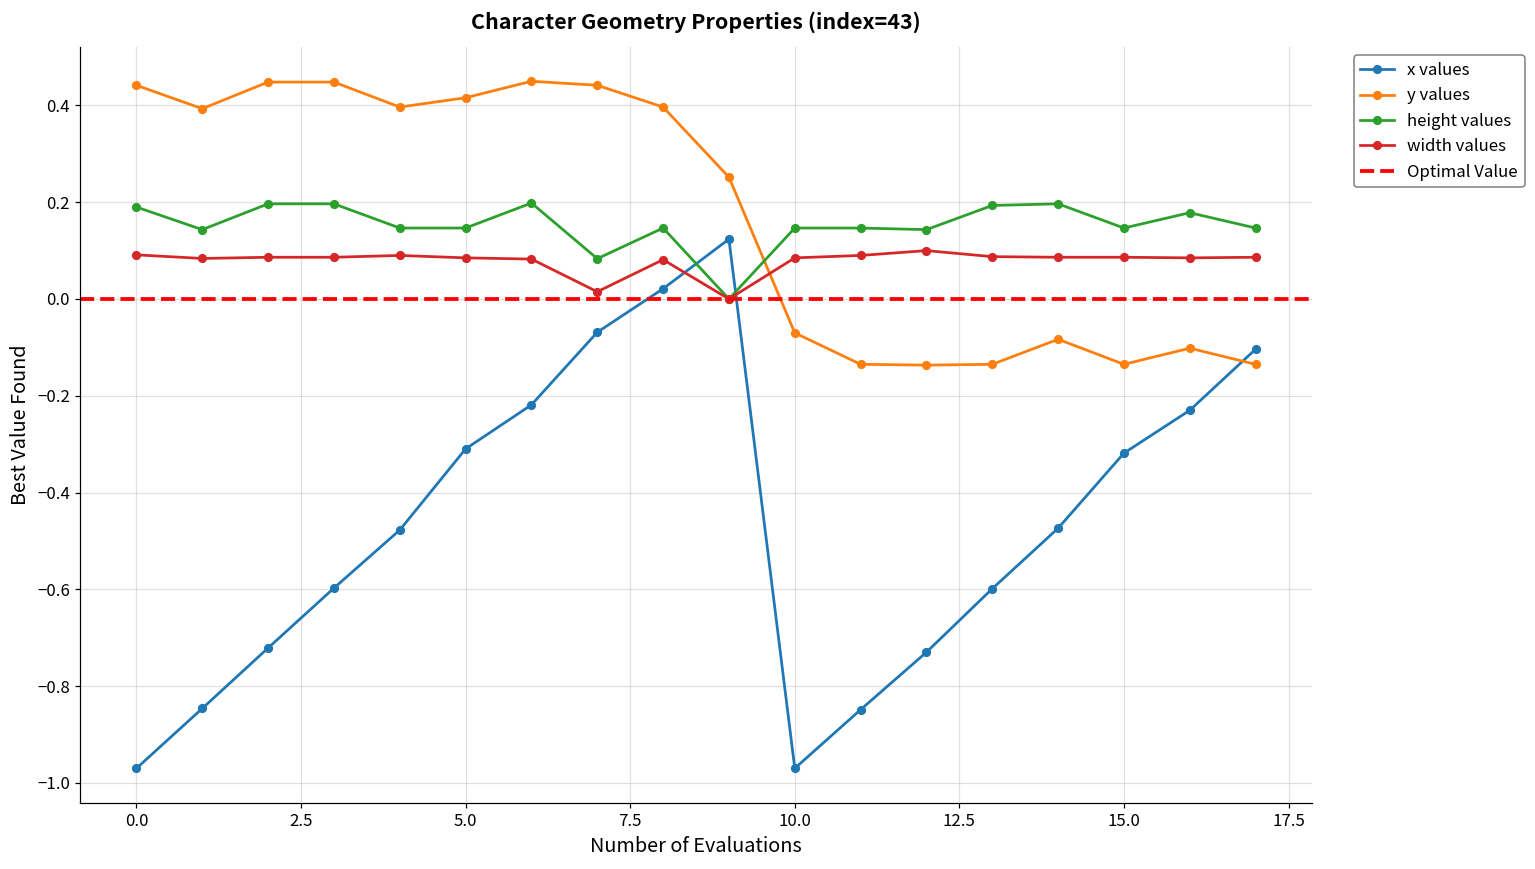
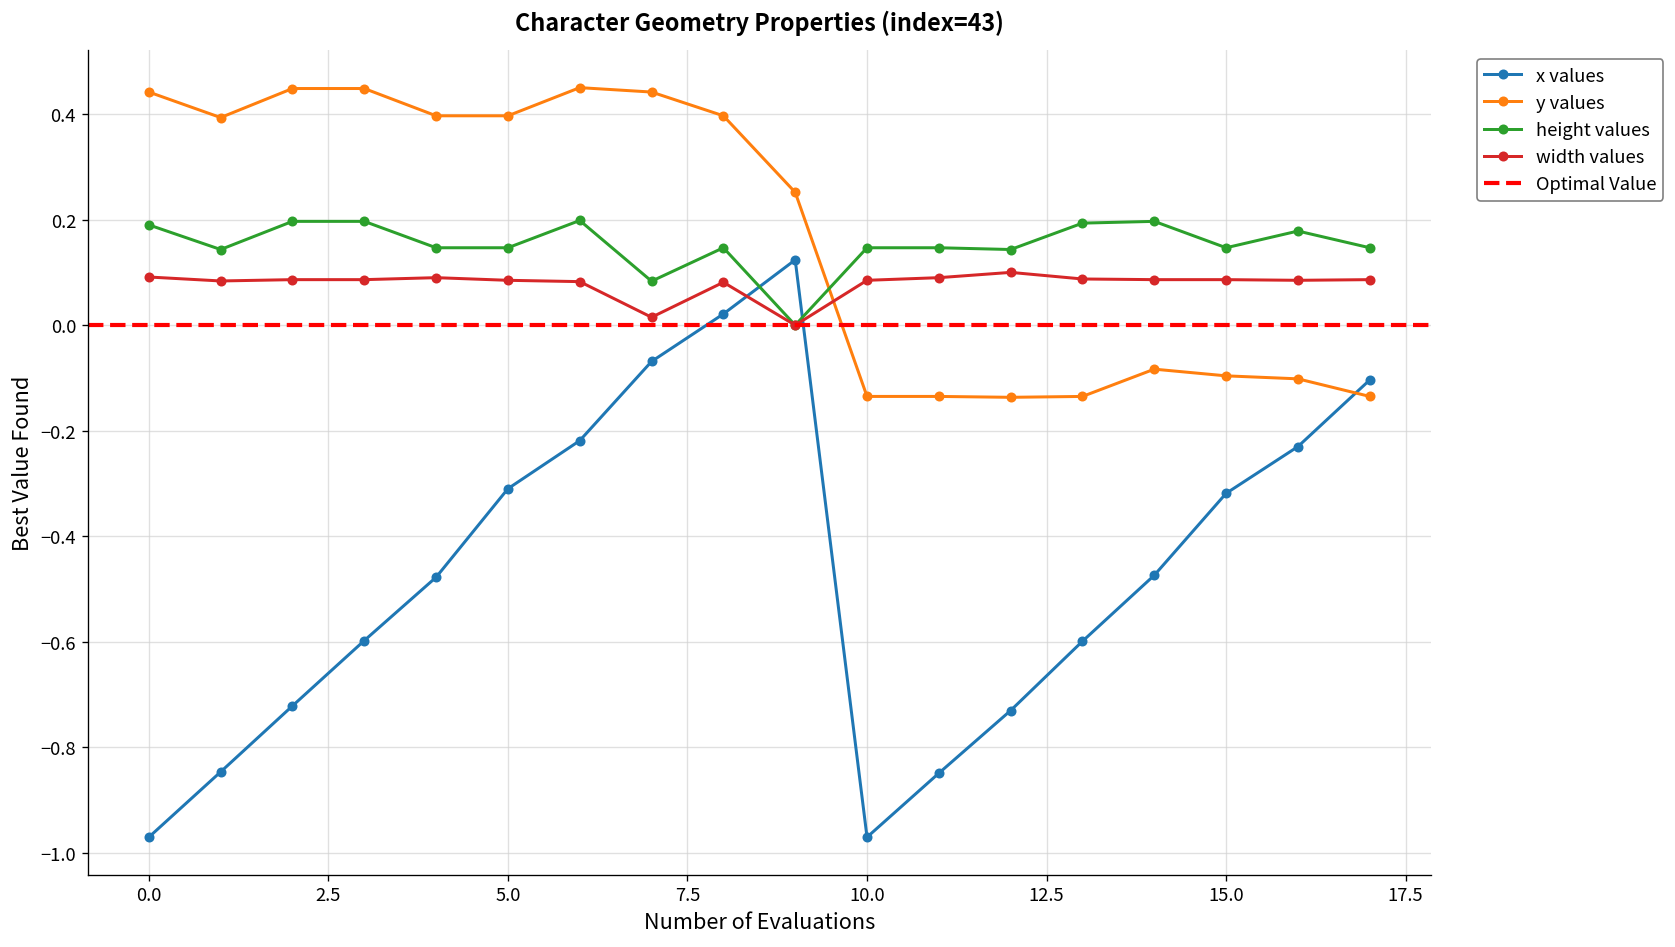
  {
    "x values": {
      "0.0": -0.97,
      "5.0": -0.31,
      "10.0": -0.97,
      "15.0": -0.32
    },
    "y values": {
      "0.0": 0.44,
-     "5.0": 0.42,
-     "10.0": -0.07,
-     "15.0": -0.14
+     "5.0": 0.40,
+     "10.0": -0.14,
+     "15.0": -0.10
    },
    "height values": {
      "0.0": 0.19,
      "5.0": 0.15,
      "10.0": 0.15,
      "15.0": 0.15
    },
    "width values": {
      "0.0": 0.09,
      "5.0": 0.09,
      "10.0": 0.09,
      "15.0": 0.09
    }
  }
